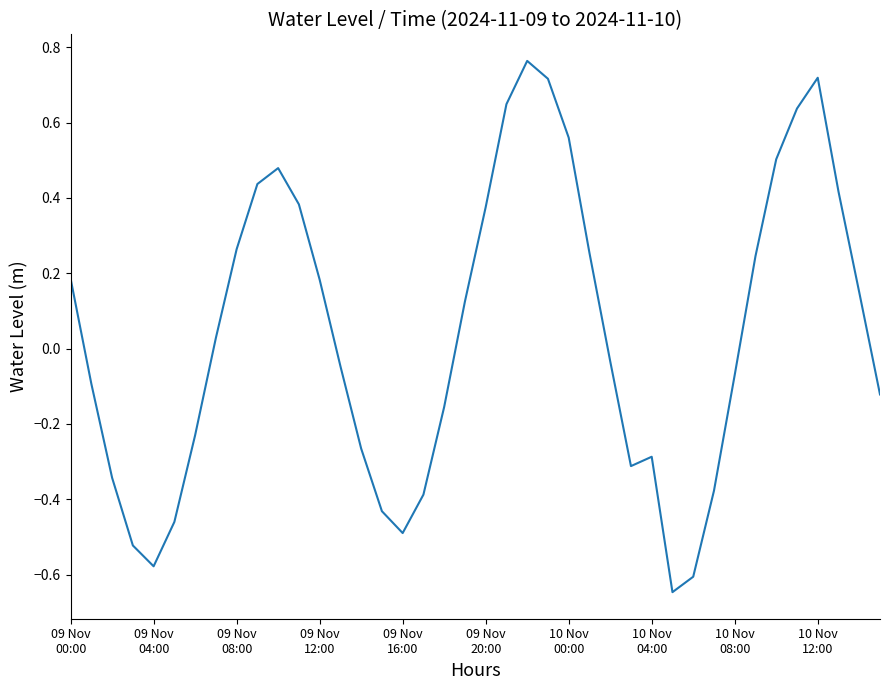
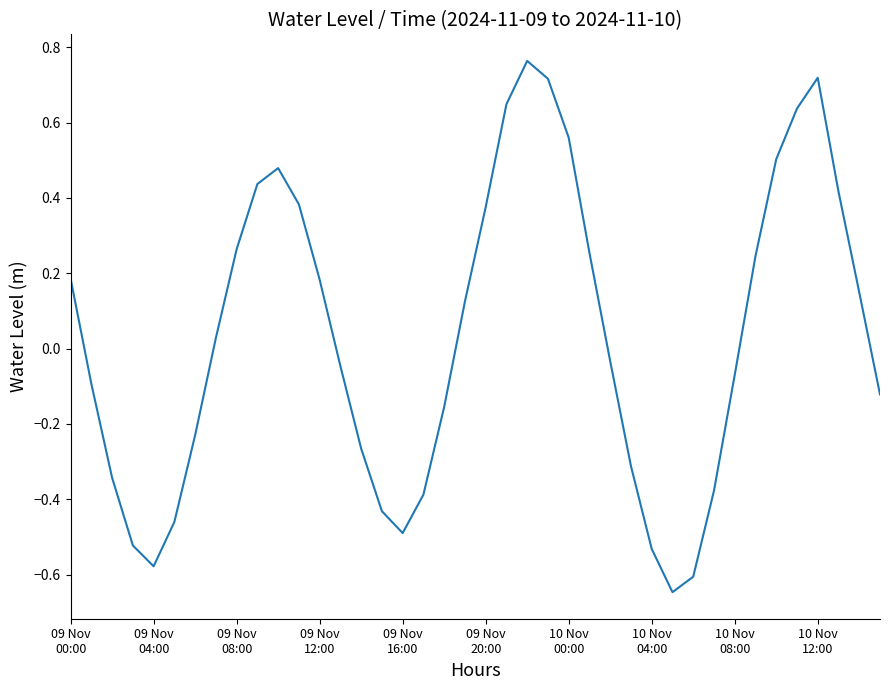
  {
    "09 Nov 00:00": 0.19,
    "09 Nov 04:00": -0.58,
    "09 Nov 08:00": 0.26,
    "09 Nov 12:00": 0.18,
    "09 Nov 16:00": -0.49,
    "09 Nov 20:00": 0.38,
    "10 Nov 00:00": 0.56,
-   "10 Nov 04:00": -0.29,
+   "10 Nov 04:00": -0.53,
    "10 Nov 08:00": -0.07,
    "10 Nov 12:00": 0.72
  }
